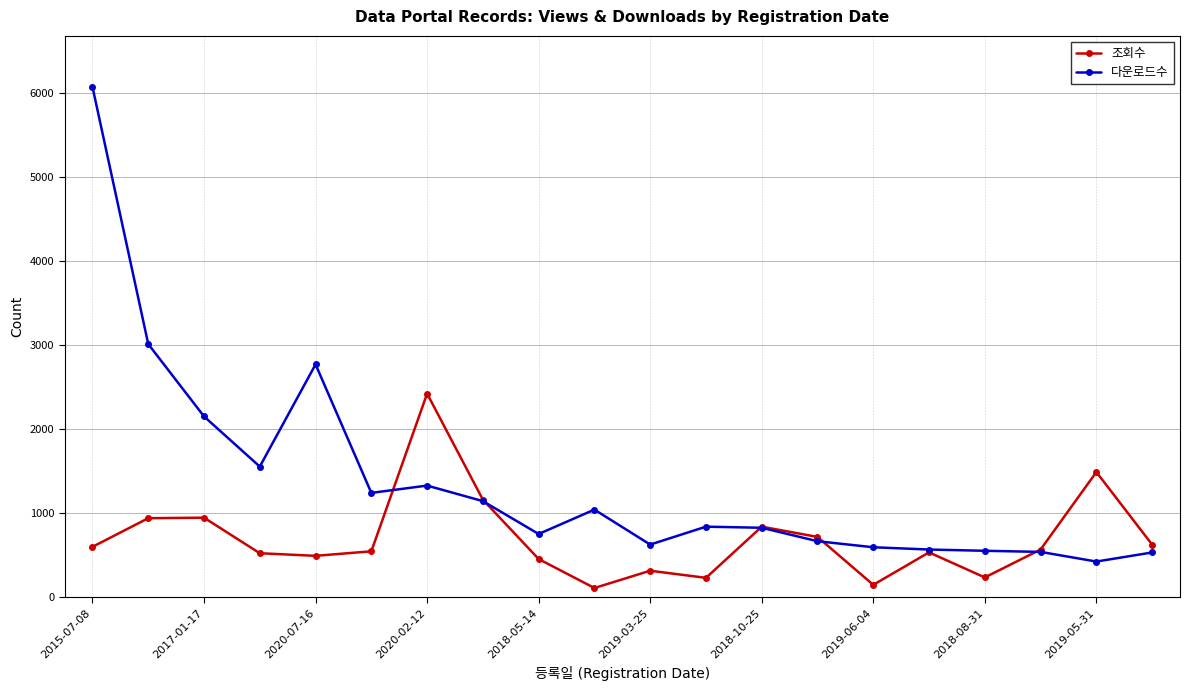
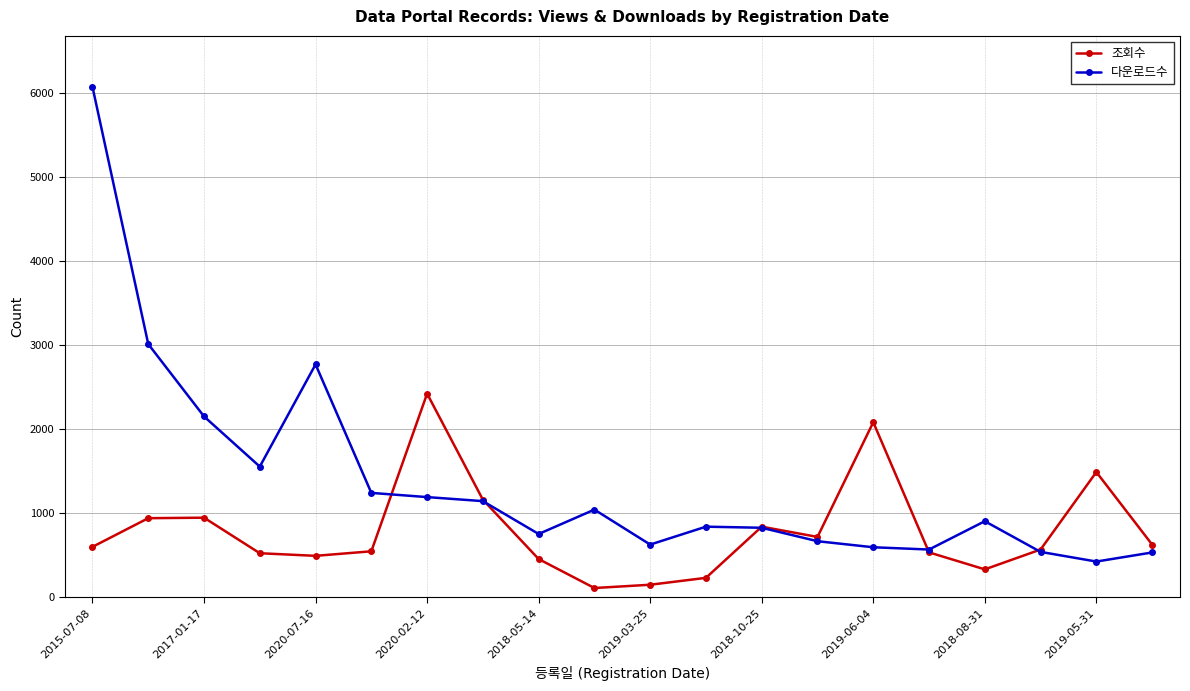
  {
    "조회수": {
      "2015-07-08": 600,
      "2017-01-17": 900,
      "2020-07-16": 500,
      "2020-02-12": 2400,
      "2018-05-14": 500,
-     "2019-03-25": 300,
-     "2019-06-04": 100,
-     "2018-08-31": 200,
+     "2019-03-25": 200,
+     "2019-06-04": 2100,
+     "2018-08-31": 300,
      "2019-05-31": 1500
    },
    "다운로드수": {
      "2015-07-08": 6100,
      "2017-01-17": 2200,
      "2020-07-16": 2800,
-     "2020-02-12": 1300,
+     "2020-02-12": 1200,
      "2018-05-14": 800,
      "2019-03-25": 600,
      "2019-06-04": 600,
-     "2018-08-31": 600,
+     "2018-08-31": 900,
      "2019-05-31": 400
    }
  }
